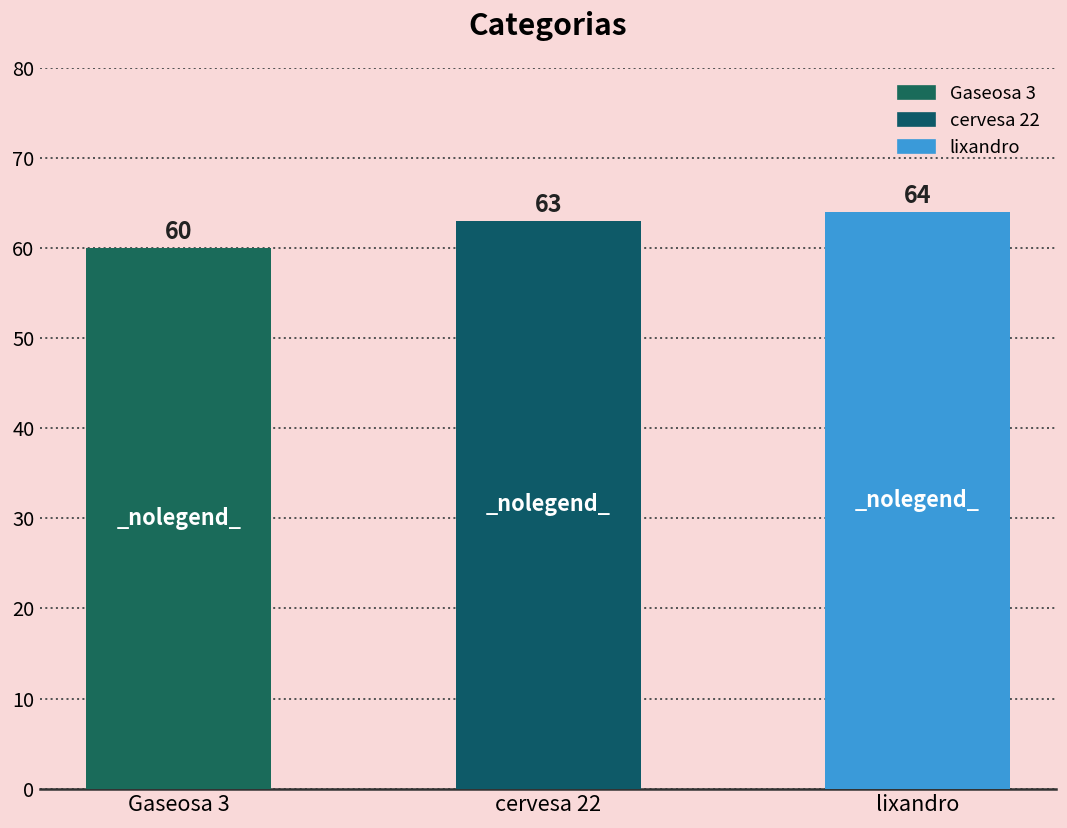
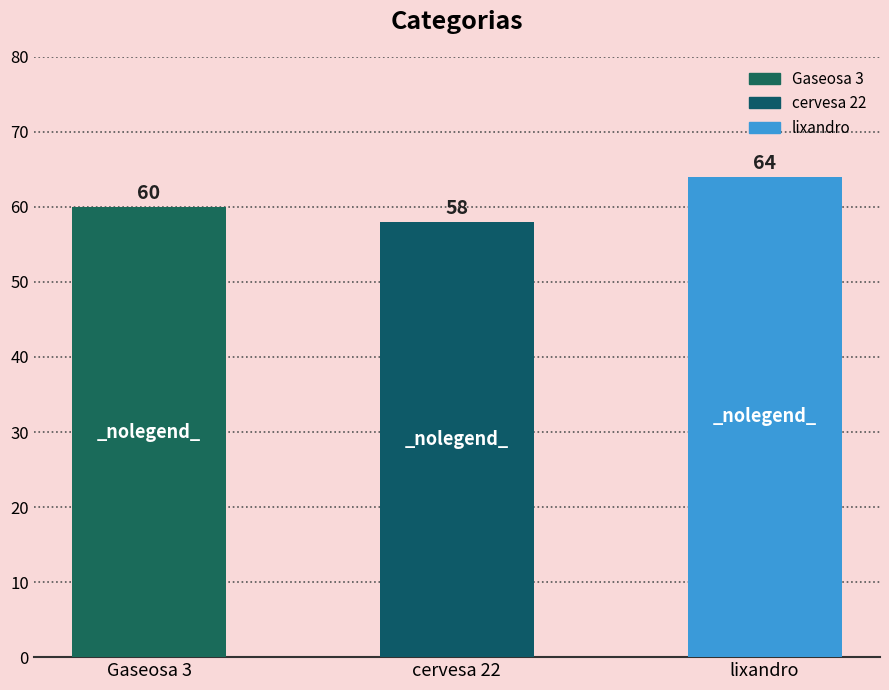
  {
    "Gaseosa 3": 60,
-   "cervesa 22": 63,
+   "cervesa 22": 58,
    "lixandro": 64
  }
